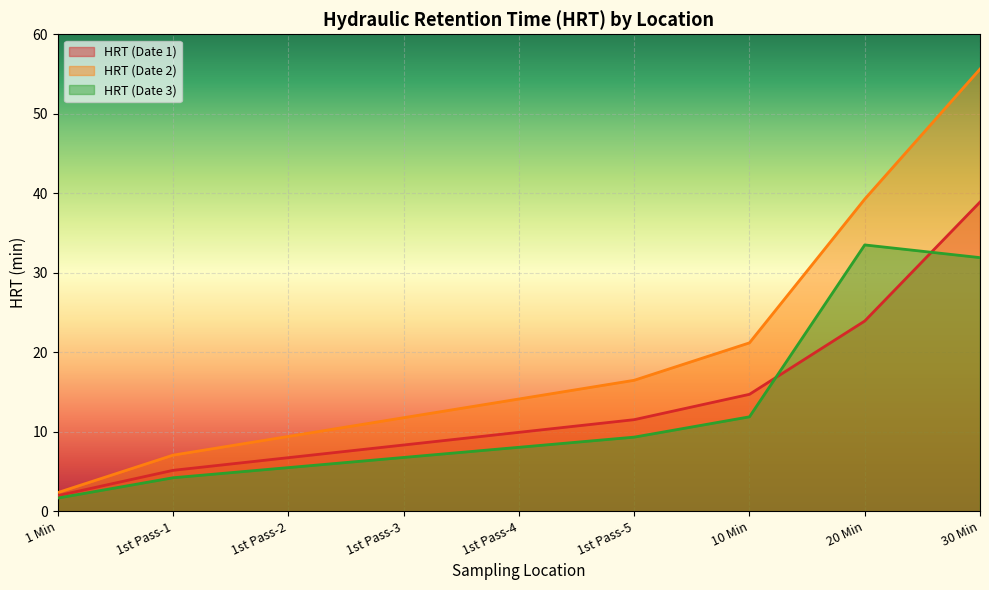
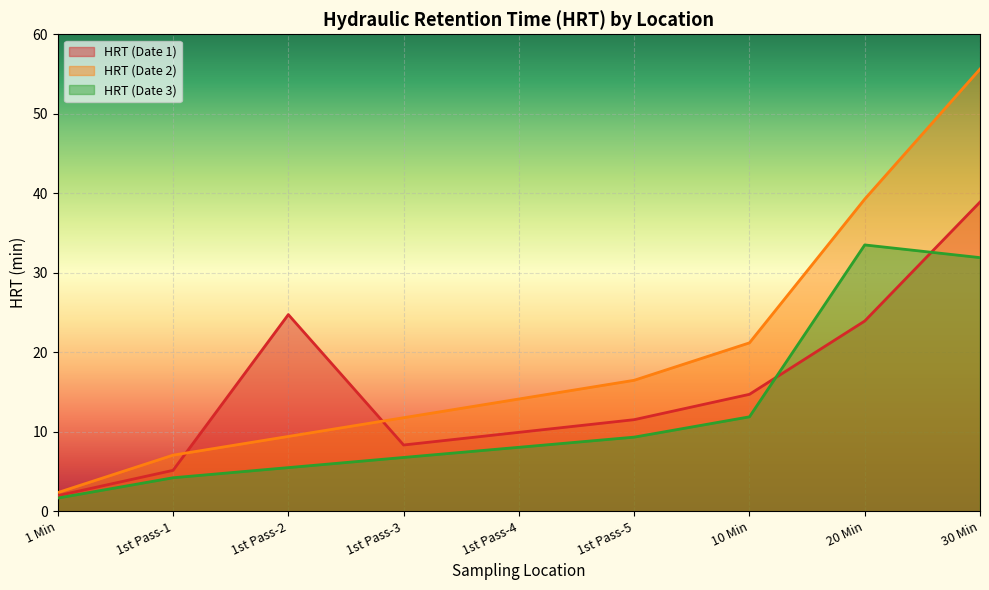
  {
    "HRT (Date 1)": {
      "1st Pass-1": 5,
-     "1st Pass-2": 7,
+     "1st Pass-2": 25,
      "1st Pass-3": 8,
      "1st Pass-4": 10,
      "1st Pass-5": 12,
      "10 Min": 15,
      "20 Min": 24,
      "30 Min": 39
    },
    "HRT (Date 2)": {
      "1 Min": 2,
      "1st Pass-1": 7,
      "1st Pass-2": 9,
      "1st Pass-3": 12,
      "1st Pass-4": 14,
      "1st Pass-5": 16,
      "10 Min": 21,
      "20 Min": 39,
      "30 Min": 56
    },
    "HRT (Date 3)": {
      "1st Pass-1": 4,
      "1st Pass-2": 5,
      "1st Pass-3": 7,
      "1st Pass-4": 8,
      "1st Pass-5": 9,
      "10 Min": 12,
      "20 Min": 34,
      "30 Min": 32
    }
  }
